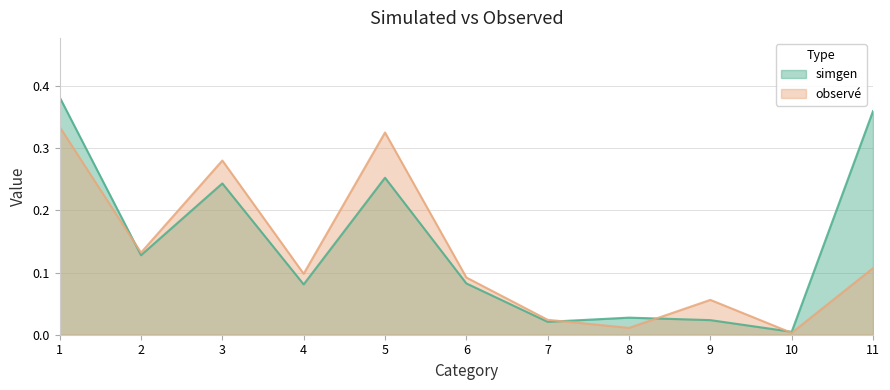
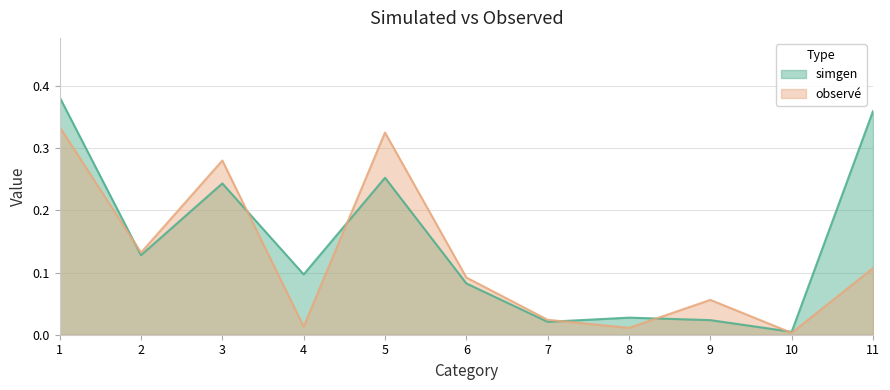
  {
    "simgen": {
      "1": 0.38,
      "2": 0.13,
      "3": 0.24,
-     "4": 0.08,
+     "4": 0.10,
      "5": 0.25,
      "6": 0.08,
      "8": 0.03,
      "9": 0.02,
      "11": 0.36
    },
    "observé": {
      "1": 0.33,
      "2": 0.13,
      "3": 0.28,
-     "4": 0.10,
+     "4": 0.01,
      "5": 0.33,
      "6": 0.09,
      "8": 0.01,
      "9": 0.06,
      "11": 0.11
    }
  }
